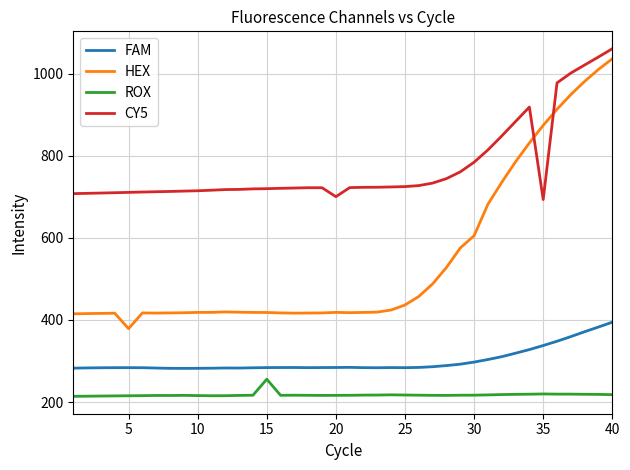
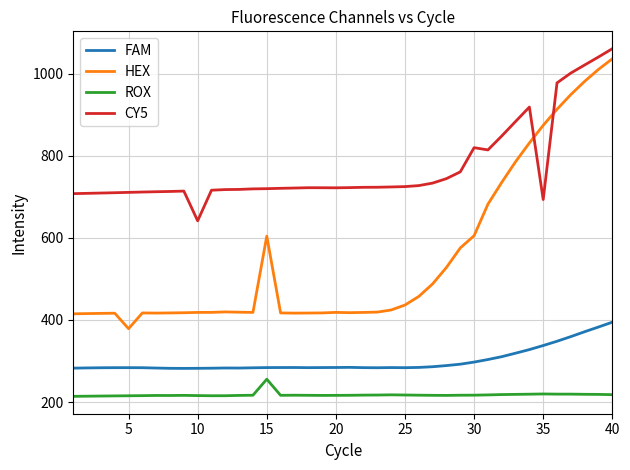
  {
    "FAM": {
      "5": 280,
      "10": 280,
      "15": 280,
      "20": 280,
      "25": 280,
      "30": 300,
      "35": 340,
      "40": 390
    },
    "HEX": {
      "5": 380,
      "10": 420,
-     "15": 420,
+     "15": 600,
      "20": 420,
      "25": 440,
      "30": 610,
      "35": 870,
      "40": 1040
    },
    "ROX": {
      "5": 220,
      "10": 220,
      "15": 260,
      "20": 220,
      "25": 220,
      "30": 220,
      "35": 220,
      "40": 220
    },
    "CY5": {
      "5": 710,
-     "10": 710,
+     "10": 640,
      "15": 720,
-     "20": 700,
+     "20": 720,
      "25": 720,
-     "30": 780,
+     "30": 820,
      "35": 690,
      "40": 1060
    }
  }
